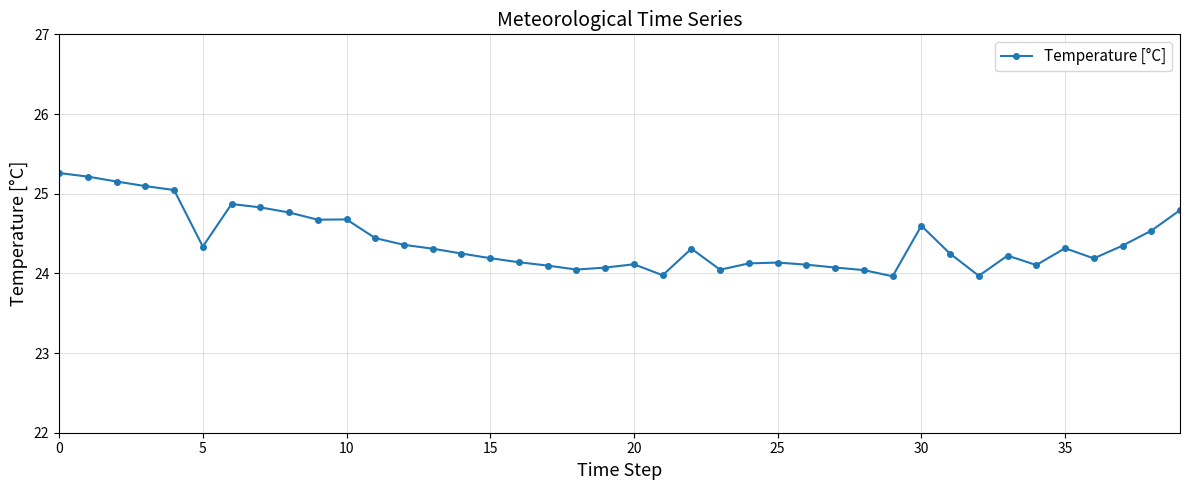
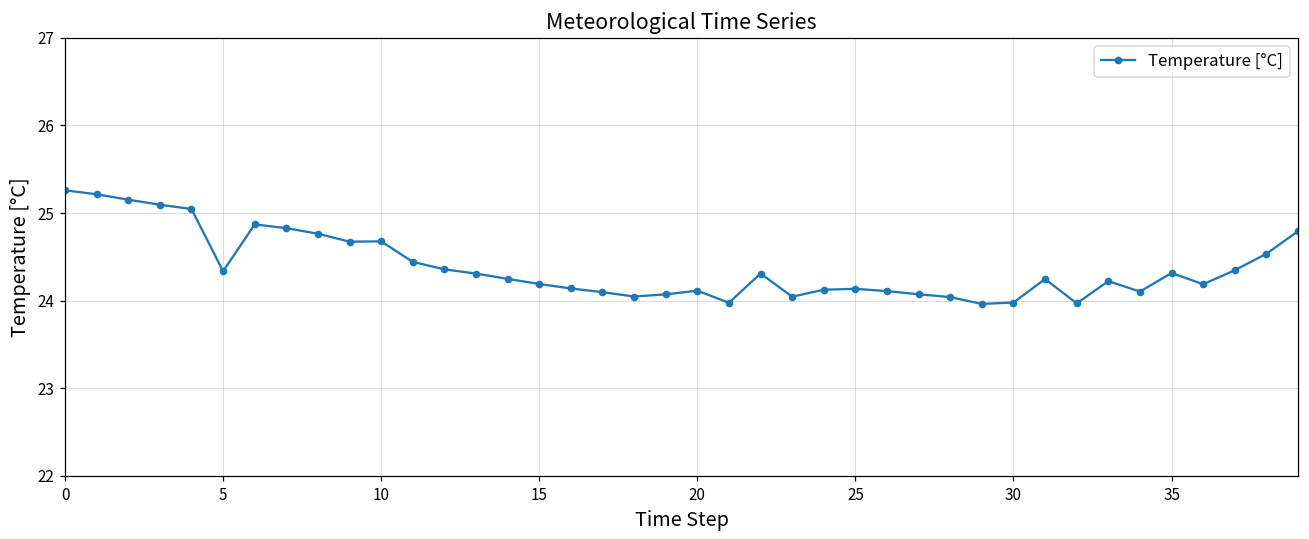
  {
    "0": 25.3,
    "5": 24.3,
    "10": 24.7,
    "15": 24.2,
    "20": 24.1,
    "25": 24.1,
-   "30": 24.6,
+   "30": 24.0,
    "35": 24.3
  }
